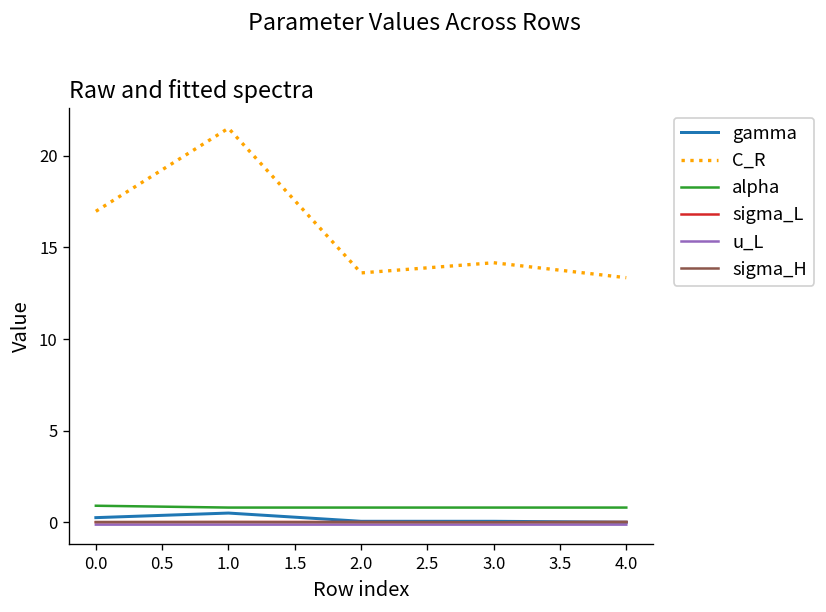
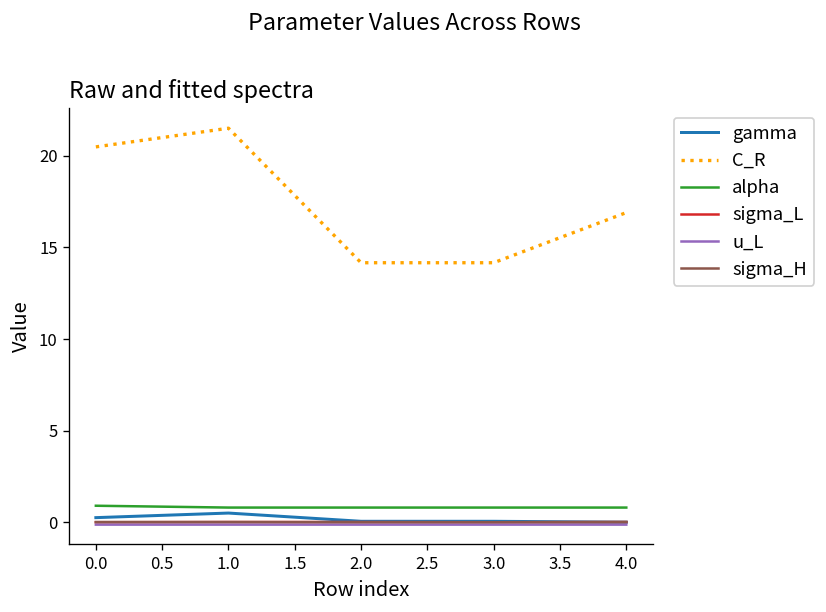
  {
    "gamma": {
      "0.0": 0.3,
      "1.0": 0.5
    },
    "C_R": {
-     "0.0": 17.0,
+     "0.0": 20.5,
      "1.0": 21.5,
-     "2.0": 13.6,
+     "2.0": 14.2,
      "3.0": 14.2,
-     "4.0": 13.4
+     "4.0": 16.9
    },
    "alpha": {
      "0.0": 0.9,
      "1.0": 0.8,
      "2.0": 0.8,
      "3.0": 0.8,
      "4.0": 0.8
    }
  }
